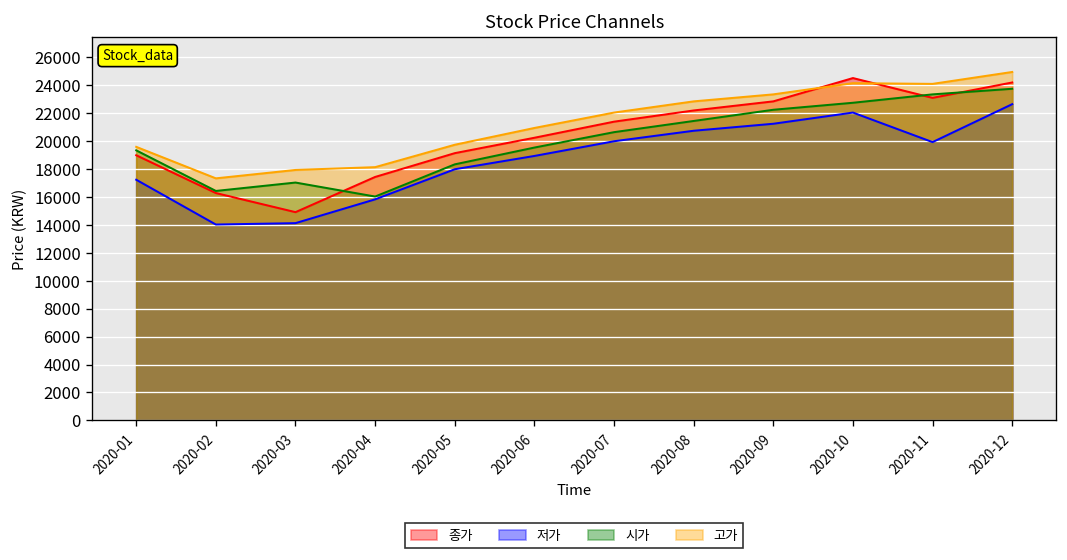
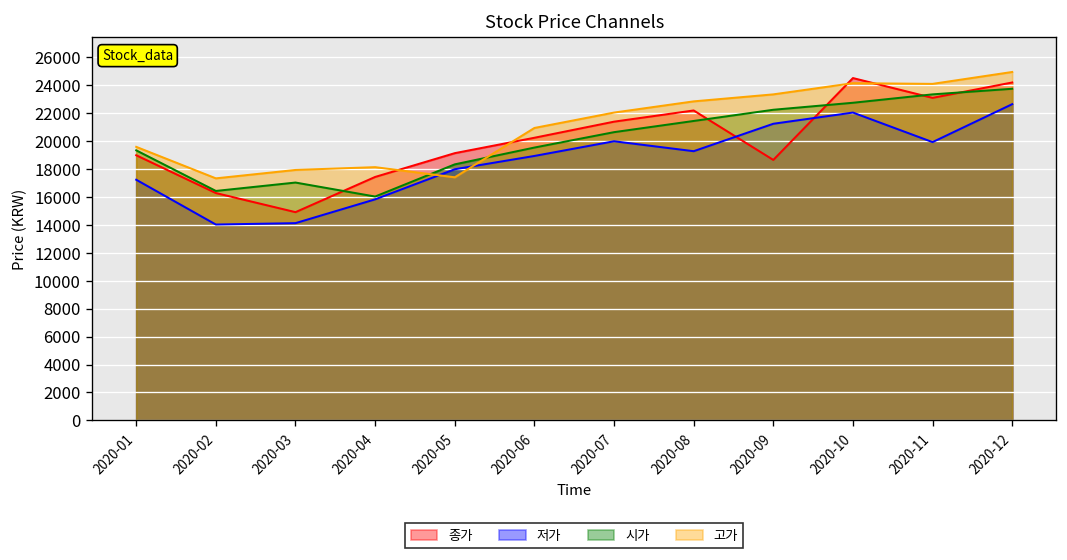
  {
    "종가": {
      "2020-01": 19000,
      "2020-03": 14900,
      "2020-04": 17400,
      "2020-05": 19100,
      "2020-06": 20200,
      "2020-07": 21400,
      "2020-08": 22200,
-     "2020-09": 22800,
+     "2020-09": 18600,
      "2020-10": 24500,
      "2020-11": 23100,
      "2020-12": 24200
    },
    "저가": {
      "2020-01": 17200,
      "2020-02": 14000,
      "2020-03": 14100,
      "2020-05": 18000,
      "2020-06": 18900,
      "2020-07": 20000,
-     "2020-08": 20700,
+     "2020-08": 19200,
      "2020-09": 21200,
      "2020-10": 22000,
      "2020-11": 19900,
      "2020-12": 22600
    },
    "시가": {
      "2020-01": 19300,
      "2020-03": 17000,
      "2020-05": 18300,
      "2020-06": 19500,
      "2020-07": 20600,
      "2020-08": 21400,
      "2020-09": 22200,
      "2020-10": 22700,
      "2020-11": 23300,
      "2020-12": 23700
    },
    "고가": {
      "2020-01": 19600,
      "2020-02": 17300,
      "2020-03": 17900,
      "2020-04": 18100,
-     "2020-05": 19700,
+     "2020-05": 17400,
      "2020-06": 20900,
      "2020-07": 22000,
      "2020-08": 22800,
      "2020-09": 23300,
      "2020-10": 24100,
      "2020-11": 24100,
      "2020-12": 24900
    }
  }
